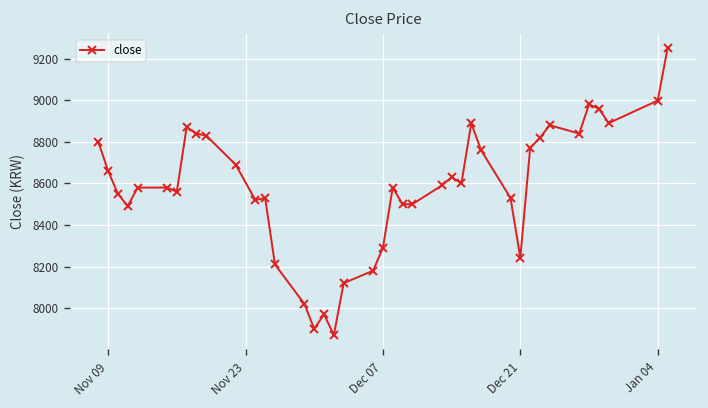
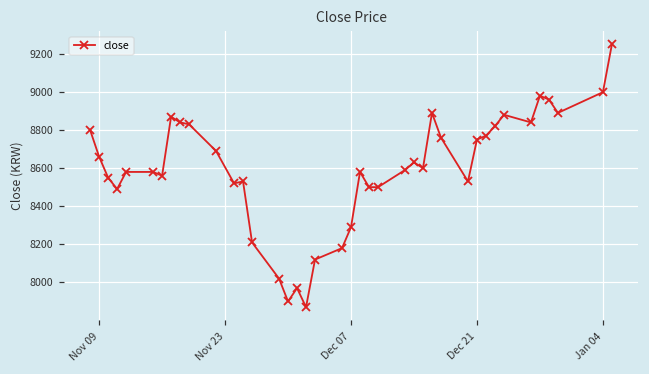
  {
    "Nov 09": 8660,
    "Dec 07": 8290,
-   "Dec 21": 8240,
+   "Dec 21": 8750,
    "Jan 04": 9000
  }
